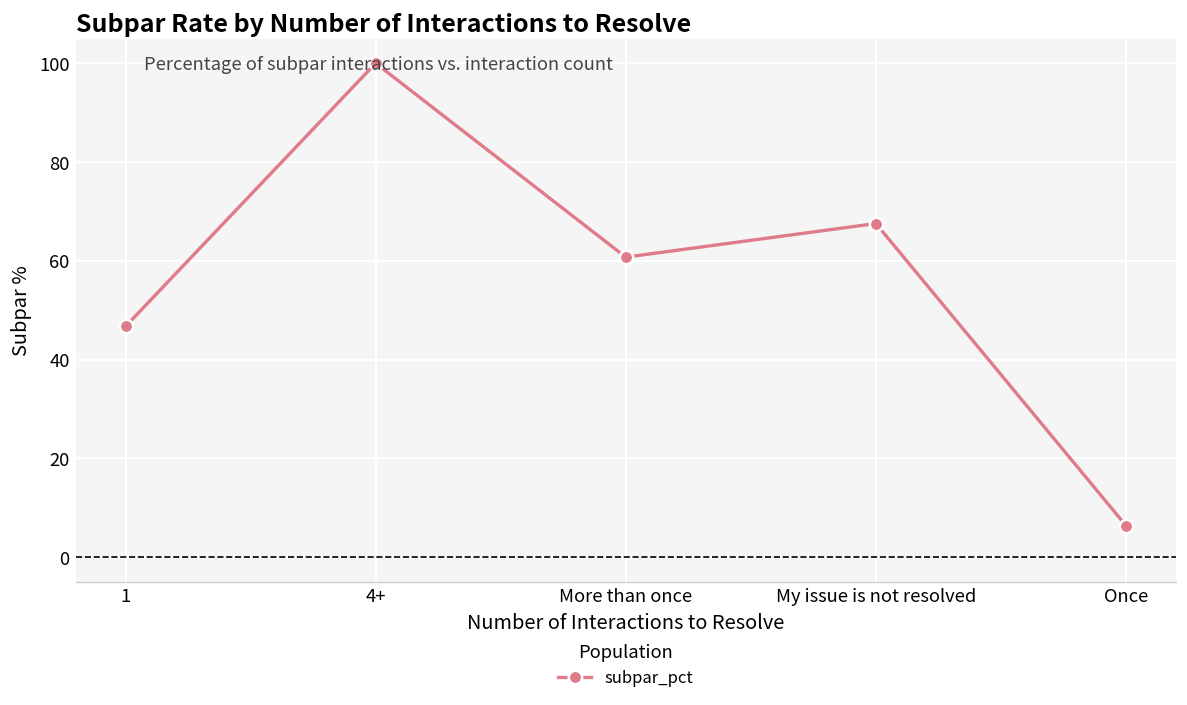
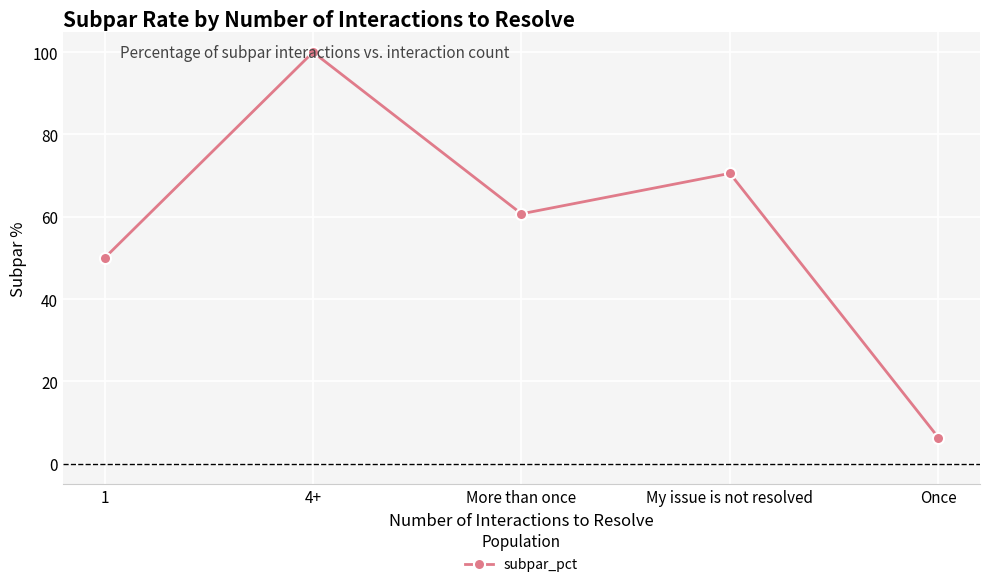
  {
-   "1": 47,
+   "1": 50,
    "4+": 100,
    "More than once": 61,
-   "My issue is not resolved": 68,
+   "My issue is not resolved": 71,
    "Once": 6
  }
